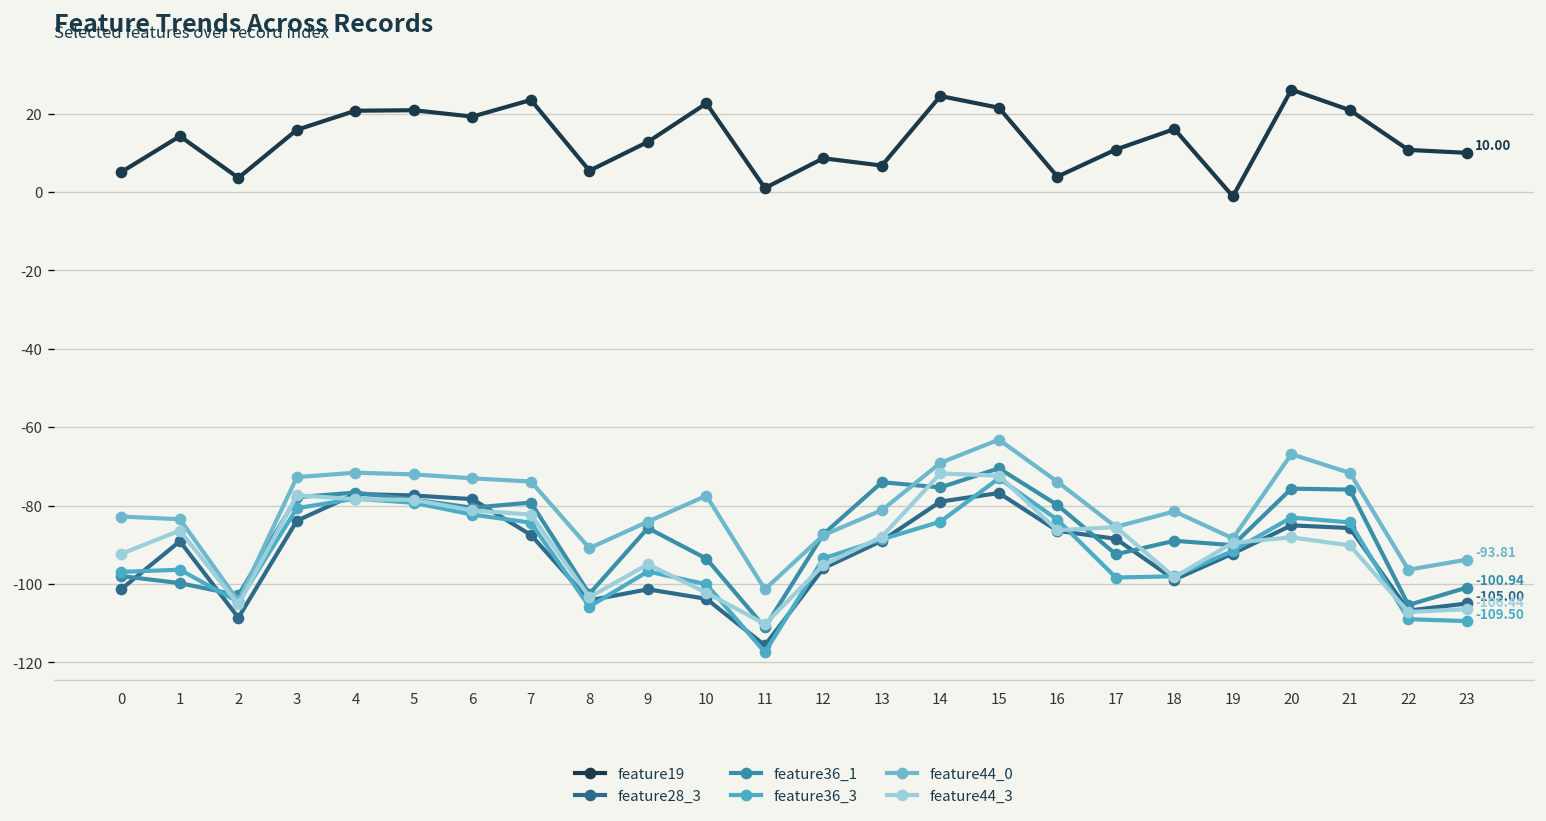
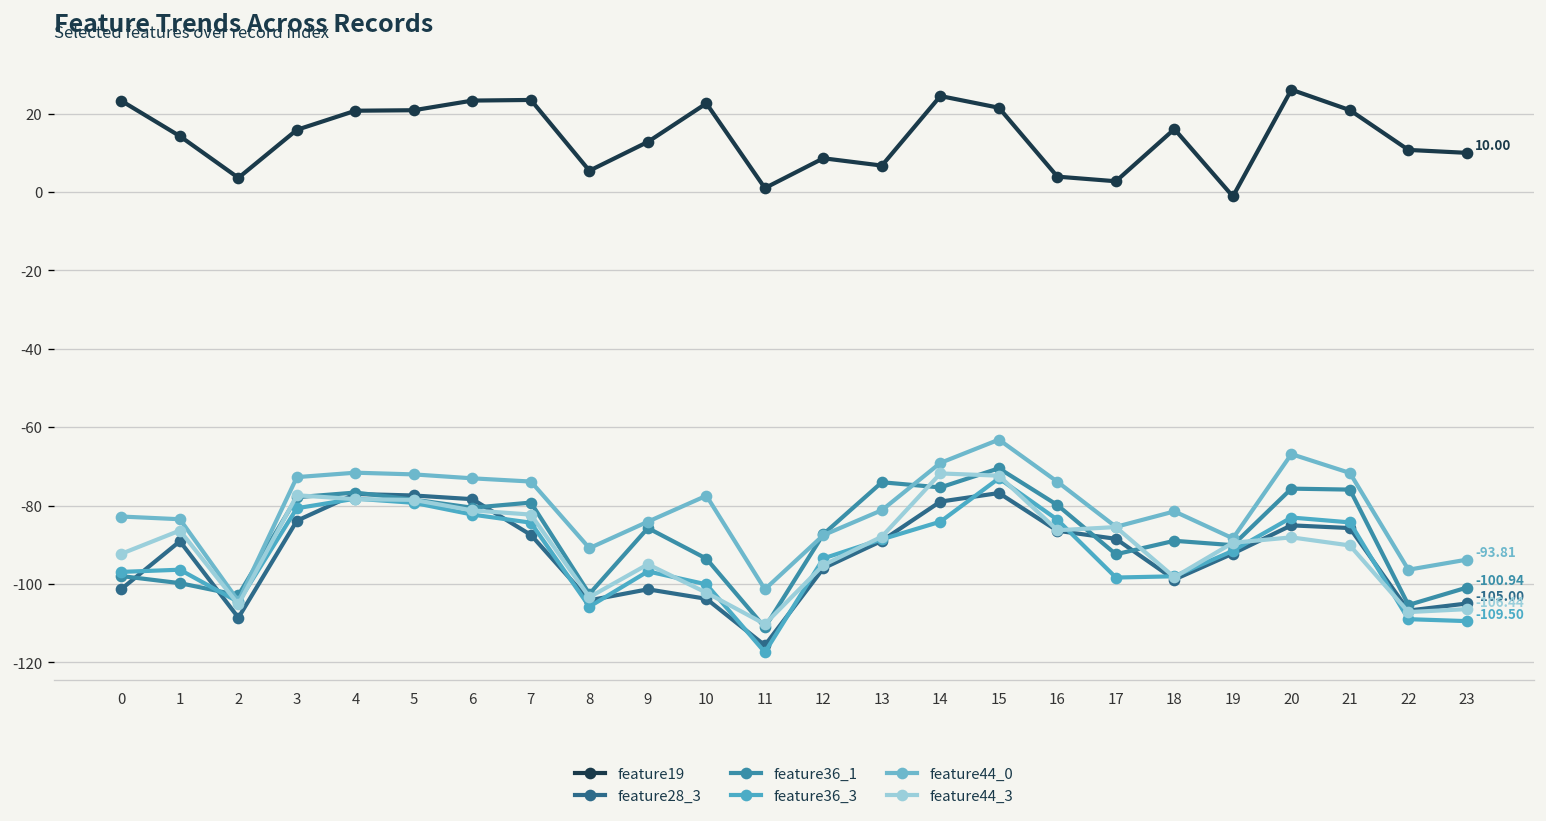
  {
    "feature19": {
-     "0": 5,
+     "0": 23,
      "1": 14,
      "2": 4,
      "3": 16,
      "4": 21,
      "5": 21,
-     "6": 19,
+     "6": 23,
      "7": 24,
      "8": 5,
      "9": 13,
      "10": 23,
      "11": 1,
      "12": 9,
      "13": 7,
      "14": 25,
      "15": 22,
      "16": 4,
-     "17": 11,
+     "17": 3,
      "18": 16,
      "19": -1,
      "20": 26,
      "21": 21,
      "22": 11
    }
  }
